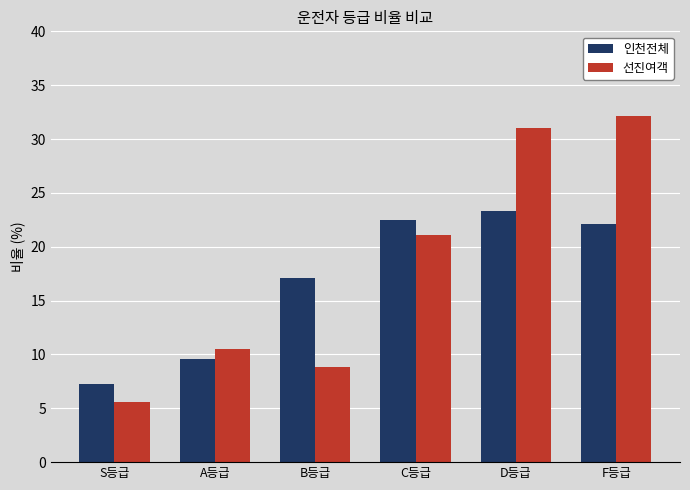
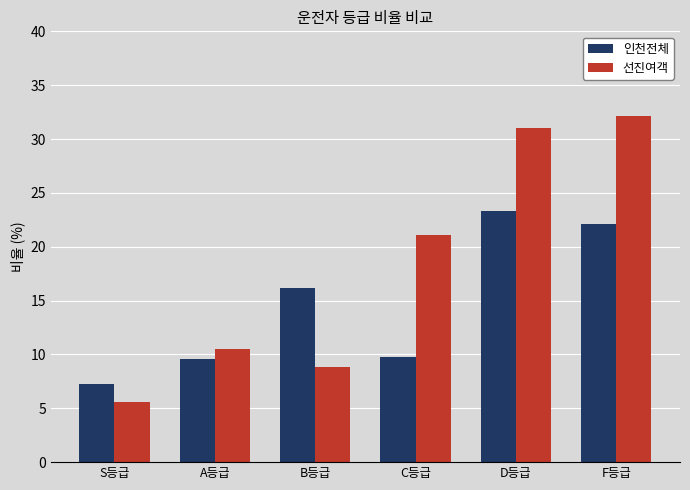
  {
    "인천전체": {
      "S등급": 7.3,
      "A등급": 9.6,
-     "B등급": 17.1,
-     "C등급": 22.5,
+     "B등급": 16.2,
+     "C등급": 9.8,
      "D등급": 23.3,
      "F등급": 22.1
    },
    "선진여객": {
      "S등급": 5.6,
      "A등급": 10.5,
      "B등급": 8.8,
      "C등급": 21.1,
      "D등급": 31.0,
      "F등급": 32.1
    }
  }
